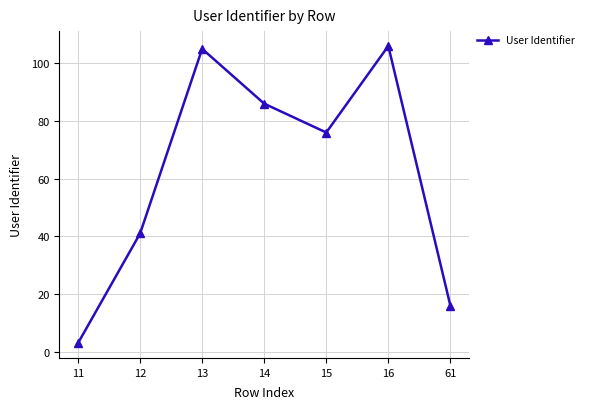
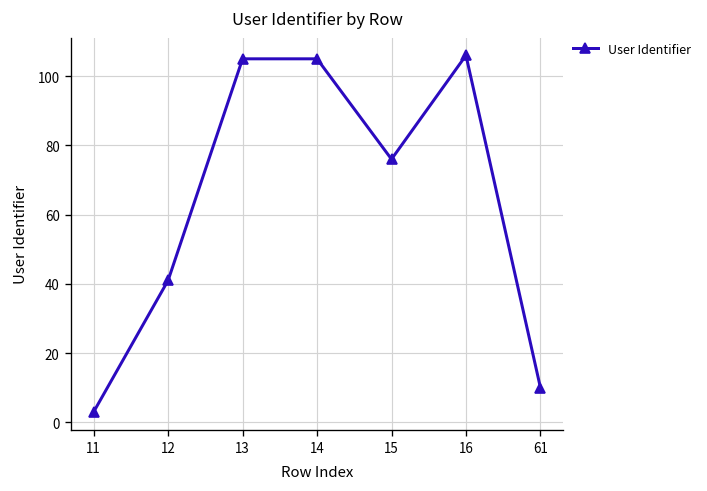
  {
    "11": 3,
    "12": 41,
    "13": 105,
-   "14": 86,
+   "14": 105,
    "15": 76,
    "16": 106,
-   "61": 16
+   "61": 10
  }
